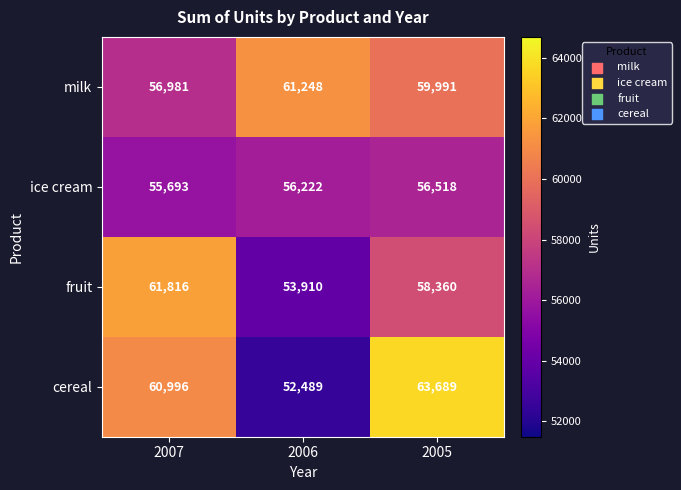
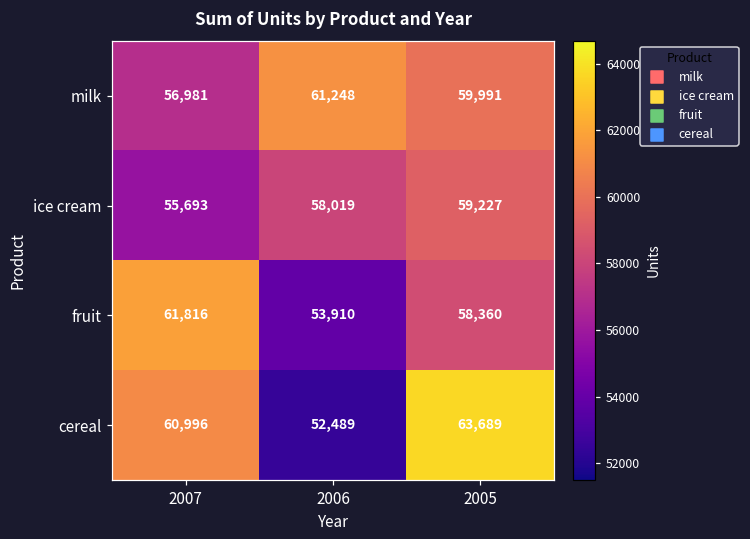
  {
    "milk": {
      "2007": "56,981",
      "2006": "61,248",
      "2005": "59,991"
    },
    "ice cream": {
      "2007": "55,693",
-     "2006": "56,222",
-     "2005": "56,518"
+     "2006": "58,019",
+     "2005": "59,227"
    },
    "fruit": {
      "2007": "61,816",
      "2006": "53,910",
      "2005": "58,360"
    },
    "cereal": {
      "2007": "60,996",
      "2006": "52,489",
      "2005": "63,689"
    }
  }
